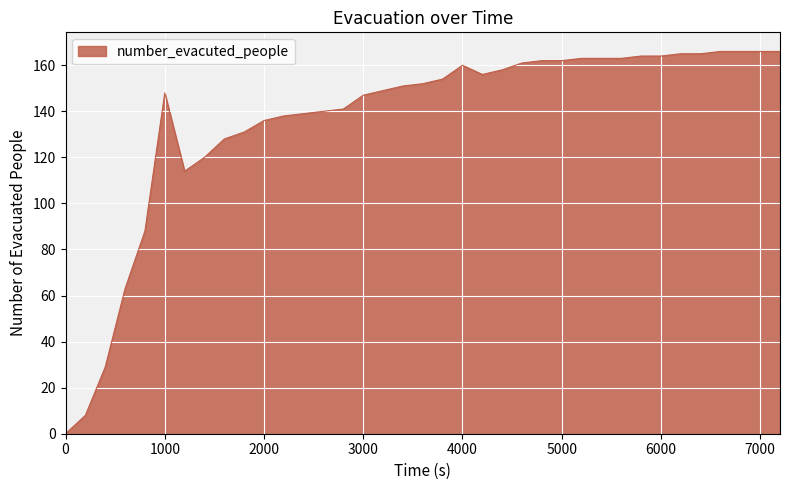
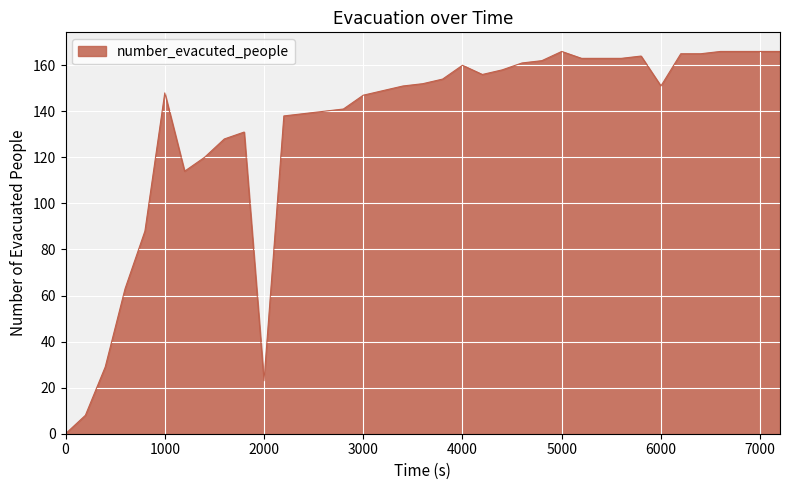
  {
    "0": 0,
    "1000": 148,
-   "2000": 136,
+   "2000": 23,
    "3000": 147,
    "4000": 160,
-   "5000": 162,
-   "6000": 164,
+   "5000": 166,
+   "6000": 151,
    "7000": 166
  }
